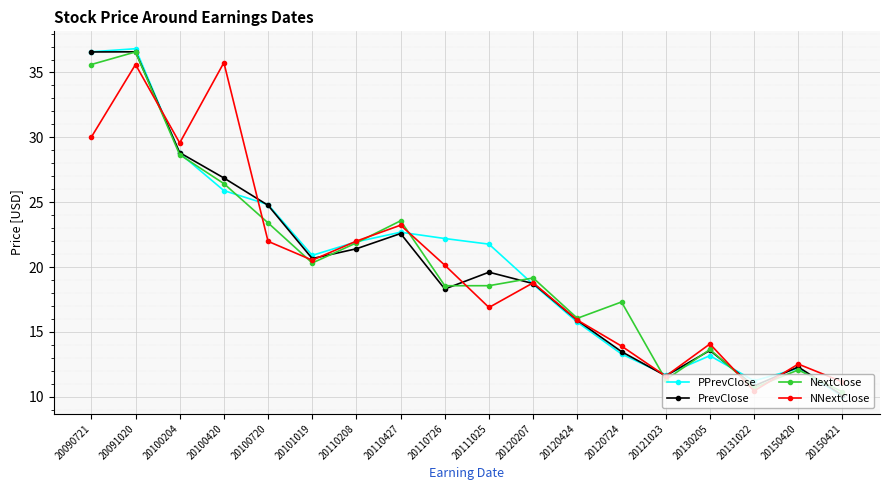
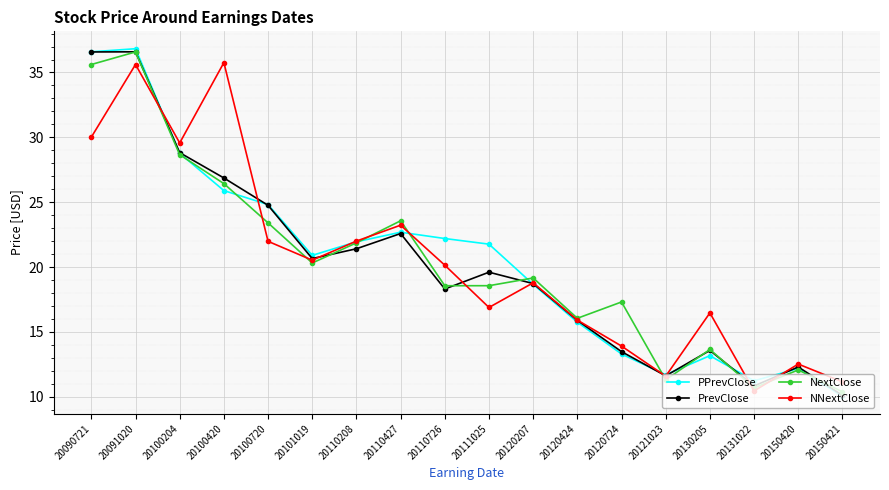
  {
    "PPrevClose": {
      "20091020": 36.8,
      "20100420": 25.9,
      "20101019": 20.9,
      "20110726": 22.2,
      "20111025": 21.8,
      "20130205": 13.2
    },
    "PrevClose": {
      "20100420": 26.9,
      "20110208": 21.4,
      "20110726": 18.3,
      "20111025": 19.6
    },
    "NextClose": {
      "20090721": 35.6,
      "20100420": 26.4,
      "20100720": 23.4,
      "20101019": 20.3,
      "20110427": 23.6,
      "20110726": 18.6,
      "20111025": 18.6,
      "20120207": 19.2,
      "20120724": 17.3
    },
    "NNextClose": {
      "20090721": 30.0,
      "20091020": 35.6,
      "20100204": 29.6,
      "20100420": 35.8,
      "20100720": 22.0,
      "20110427": 23.2,
      "20110726": 20.1,
      "20111025": 16.9,
      "20120724": 13.9,
-     "20130205": 14.1,
+     "20130205": 16.5,
      "20150420": 12.5
    }
  }
